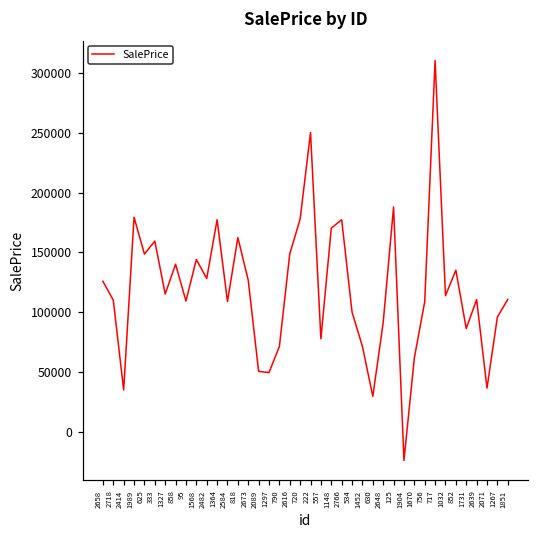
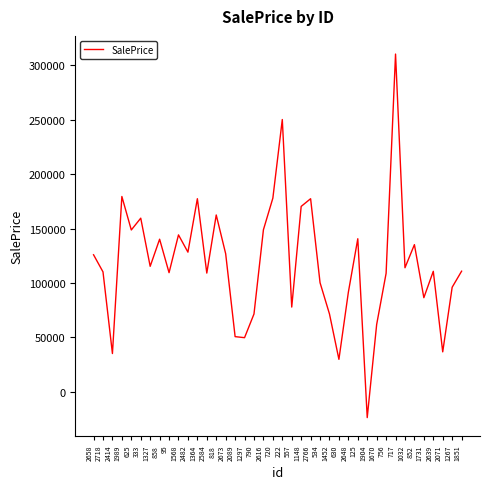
  {
    "2658": 126000,
    "2718": 110000,
    "2414": 35000,
    "1989": 179000,
    "625": 149000,
    "333": 160000,
    "1327": 115000,
    "858": 140000,
    "95": 109000,
    "1568": 144000,
    "2482": 128000,
    "1364": 177000,
    "2584": 109000,
    "818": 162000,
    "2673": 127000,
    "2089": 51000,
    "1297": 50000,
    "790": 71000,
    "2616": 149000,
    "720": 178000,
    "222": 250000,
    "557": 78000,
    "1148": 170000,
    "2766": 177000,
    "534": 100000,
    "1452": 71000,
    "630": 30000,
    "2648": 91000,
-   "125": 188000,
+   "125": 141000,
    "1904": -24000,
    "1670": 62000,
    "756": 109000,
    "717": 310000,
    "1032": 114000,
    "852": 135000,
    "1731": 86000,
    "2639": 111000,
    "2071": 37000,
    "1267": 96000,
    "1851": 111000
  }
